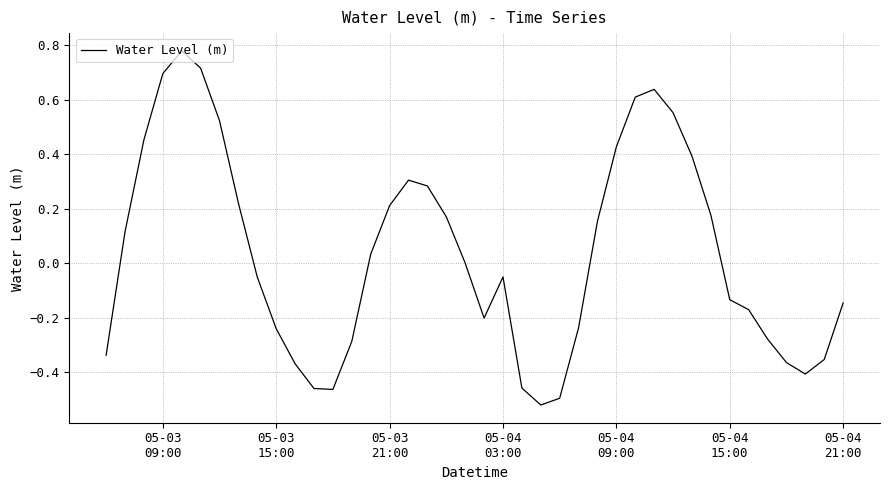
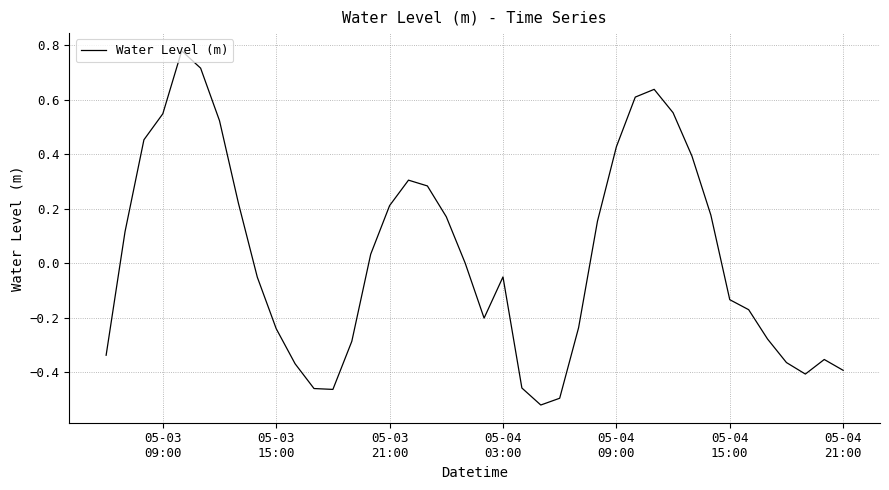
  {
-   "05-03 09:00": 0.70,
+   "05-03 09:00": 0.55,
    "05-03 15:00": -0.24,
    "05-03 21:00": 0.21,
    "05-04 03:00": -0.05,
    "05-04 09:00": 0.43,
    "05-04 15:00": -0.13,
-   "05-04 21:00": -0.15
+   "05-04 21:00": -0.39
  }
